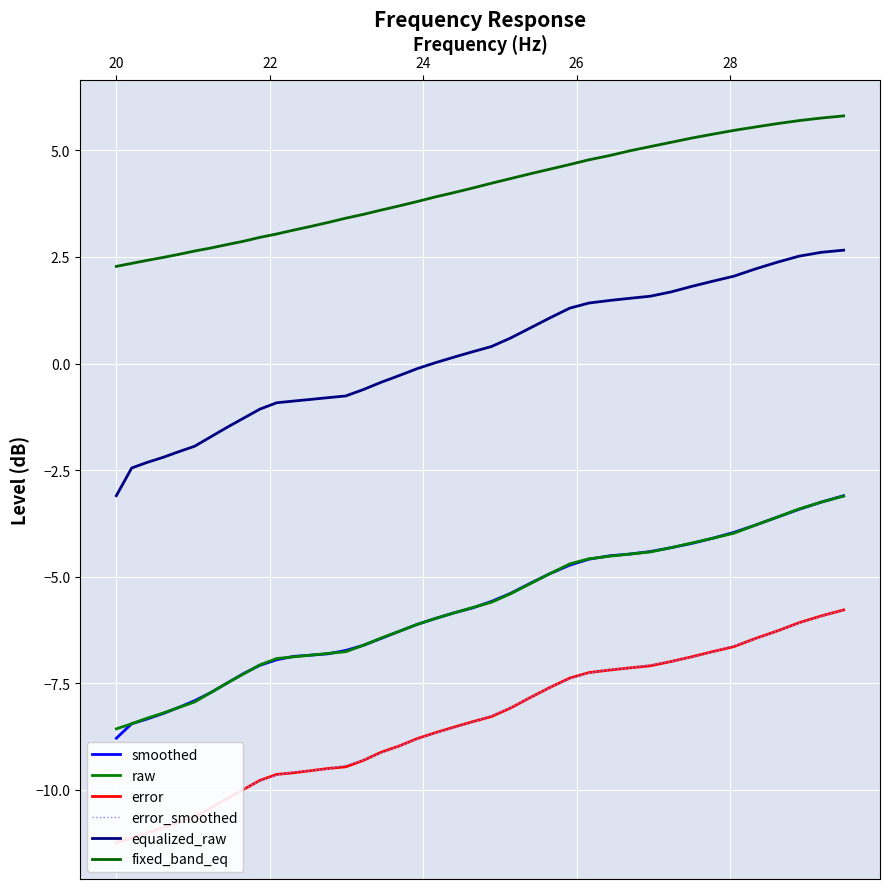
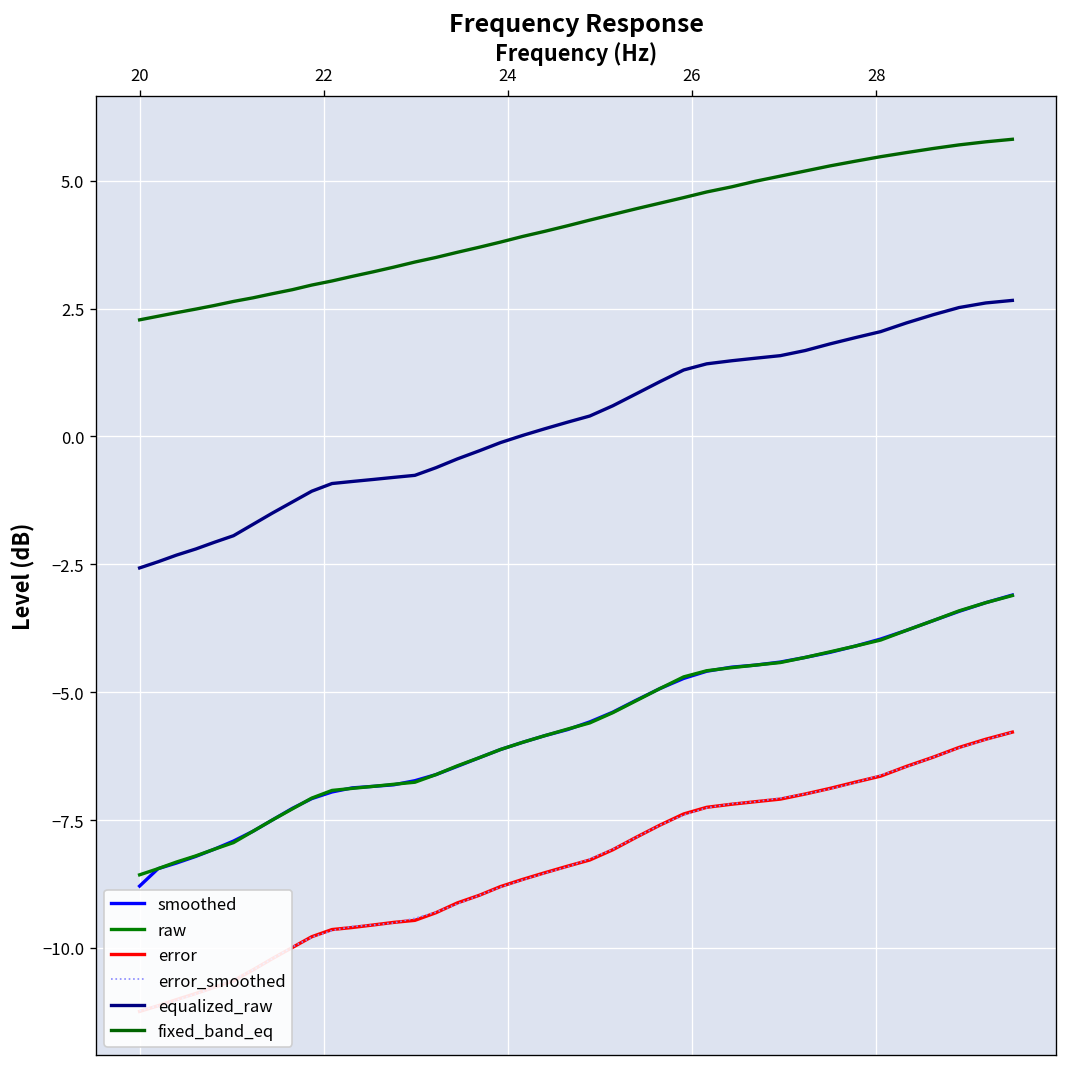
  {
    "smoothed": {
      "20": -8.8
    },
    "equalized_raw": {
-     "20": -3.1
+     "20": -2.6
    }
  }
